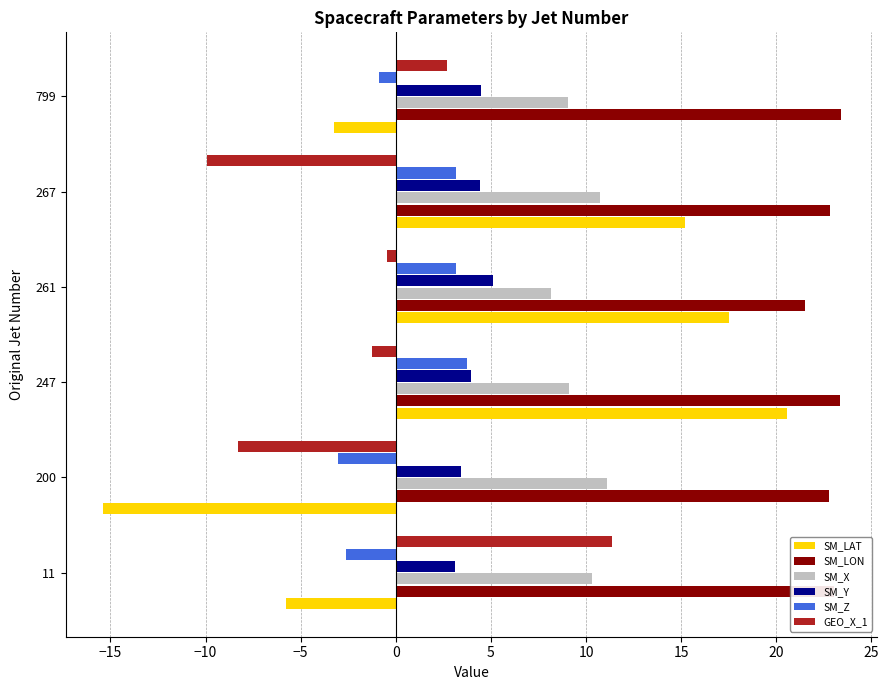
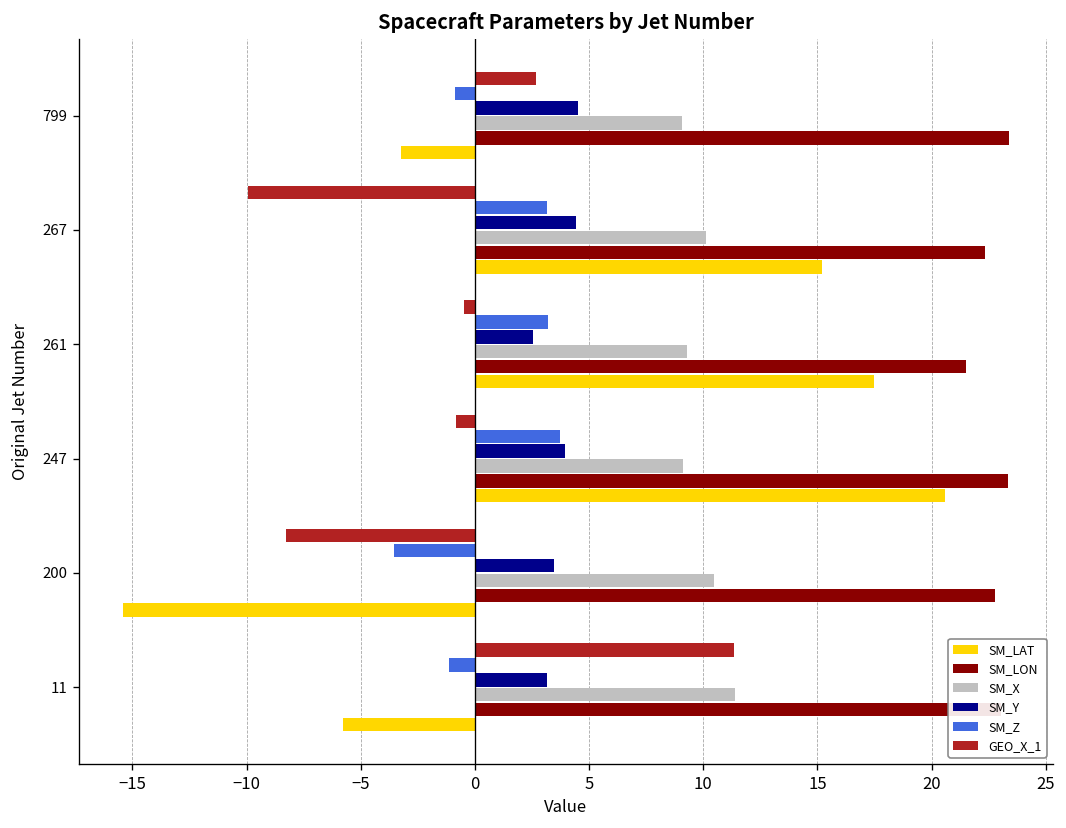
  {
    "SM_LAT": {
      "799": -3.3,
      "267": 15.2,
      "261": 17.5,
      "247": 20.6,
      "200": -15.4,
      "11": -5.8
    },
    "SM_LON": {
      "799": 23.4,
-     "267": 22.8,
+     "267": 22.3,
      "261": 21.5,
      "247": 23.4,
      "200": 22.8
    },
    "SM_X": {
      "799": 9.1,
-     "267": 10.8,
-     "261": 8.2,
+     "267": 10.1,
+     "261": 9.3,
      "247": 9.1,
-     "200": 11.1,
-     "11": 10.3
+     "200": 10.5,
+     "11": 11.4
    },
    "SM_Y": {
      "799": 4.5,
      "267": 4.4,
-     "261": 5.1,
+     "261": 2.6,
      "247": 3.9,
      "200": 3.4,
      "11": 3.1
    },
    "SM_Z": {
      "799": -0.9,
      "267": 3.2,
      "261": 3.2,
      "247": 3.7,
-     "200": -3.0,
-     "11": -2.6
+     "200": -3.6,
+     "11": -1.1
    },
    "GEO_X_1": {
      "799": 2.7,
      "267": -9.9,
      "261": -0.5,
-     "247": -1.2,
+     "247": -0.8,
      "200": -8.3,
      "11": 11.4
    }
  }
